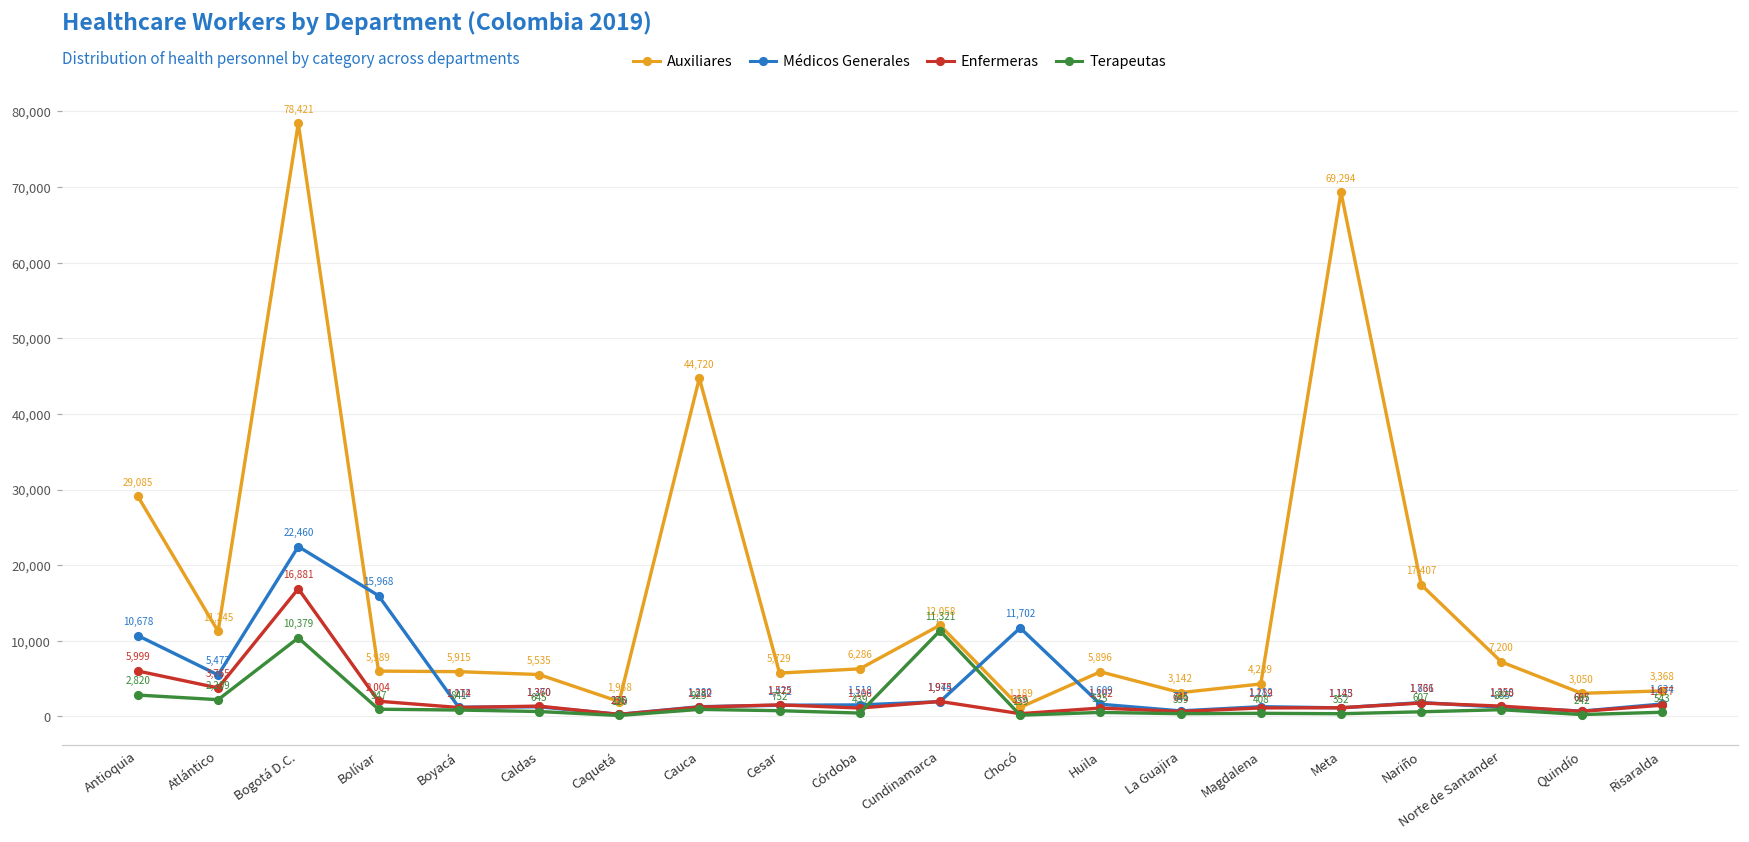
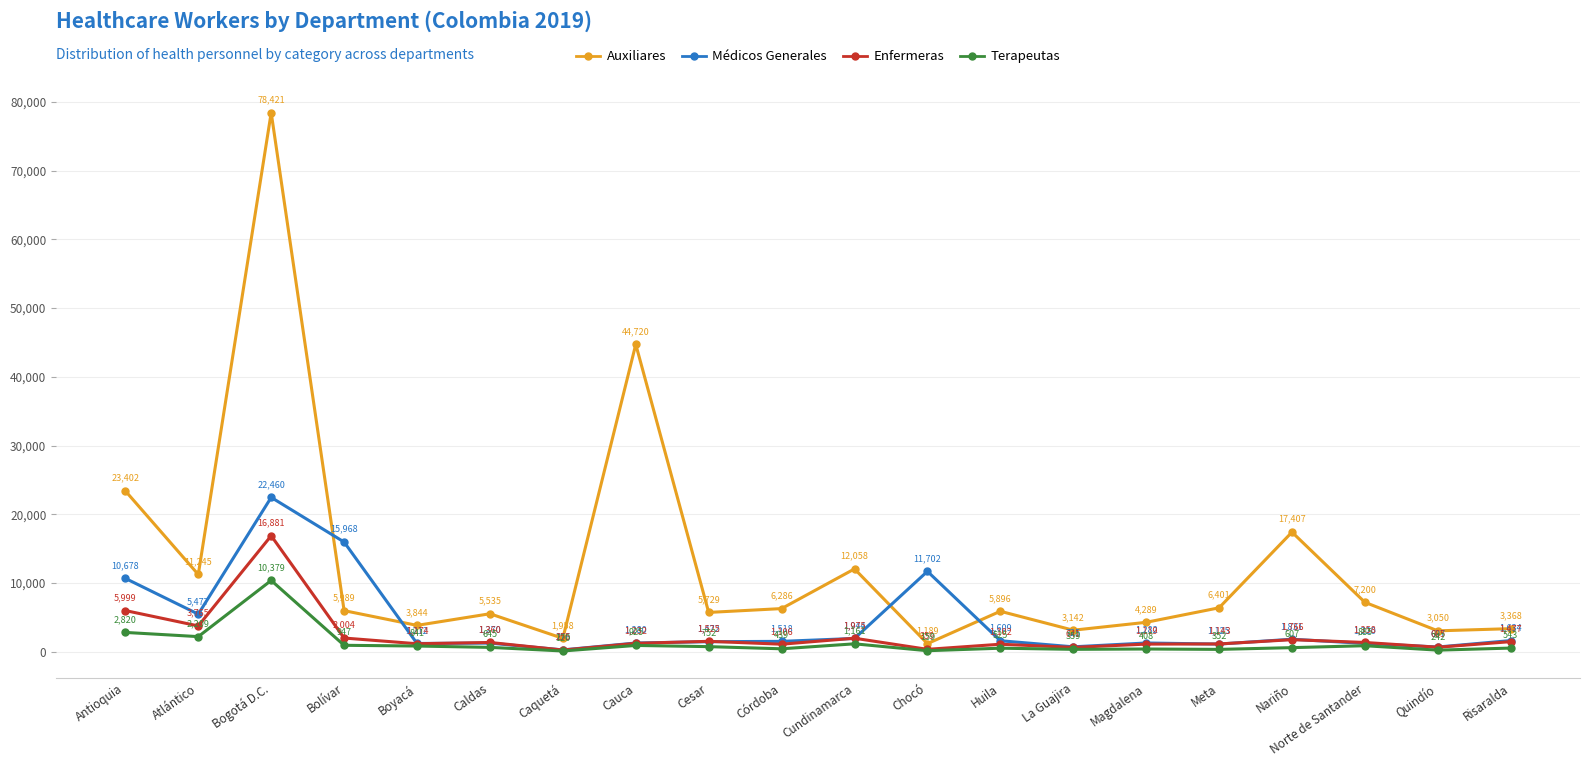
  {
    "Auxiliares": {
-     "Antioquia": "29,085",
+     "Antioquia": "23,402",
      "Atlántico": "11,245",
      "Bogotá D.C.": "78,421",
      "Bolívar": "5,989",
-     "Boyacá": "5,915",
+     "Boyacá": "3,844",
      "Caldas": "5,535",
      "Caquetá": "1,958",
      "Cauca": "44,720",
      "Cesar": "5,729",
      "Córdoba": "6,286",
      "Huila": "5,896",
      "La Guajira": "3,142",
      "Magdalena": "4,289",
-     "Meta": "69,294",
+     "Meta": "6,401",
      "Nariño": "17,407",
      "Norte de Santander": "7,200",
      "Quindío": "3,050",
      "Risaralda": "3,368"
    },
    "Médicos Generales": {
      "Antioquia": "10,678",
      "Atlántico": "5,477",
      "Bogotá D.C.": "22,460",
      "Bolívar": "15,968",
      "Chocó": "11,702"
    },
    "Enfermeras": {
      "Antioquia": "5,999",
      "Bogotá D.C.": "16,881",
      "Bolívar": "2,004"
    },
    "Terapeutas": {
      "Antioquia": "2,820",
      "Bogotá D.C.": "10,379",
-     "Cundinamarca": "11,321"
+     "Cundinamarca": "1,161"
    }
  }
